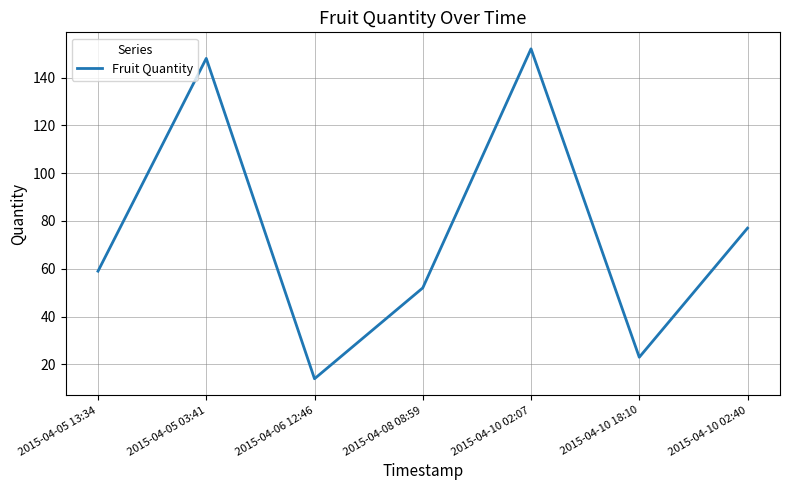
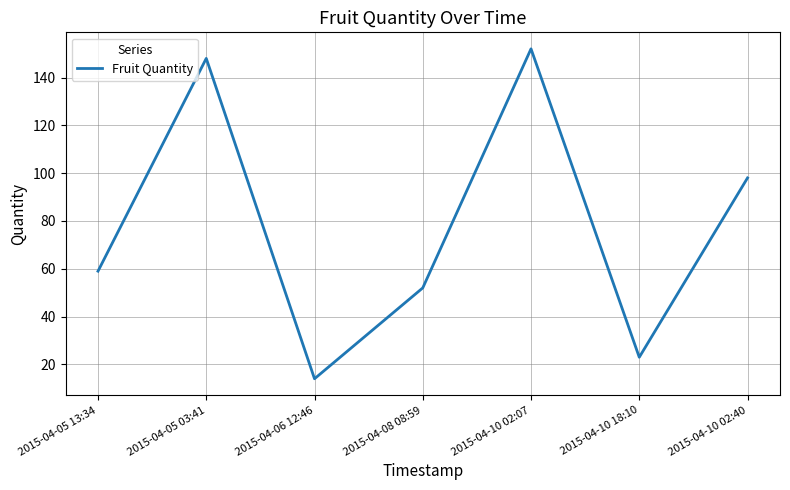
  {
    "2015-04-05 13:34": 59,
    "2015-04-05 03:41": 148,
    "2015-04-06 12:46": 14,
    "2015-04-08 08:59": 52,
    "2015-04-10 02:07": 152,
    "2015-04-10 18:10": 23,
-   "2015-04-10 02:40": 77
+   "2015-04-10 02:40": 98
  }
